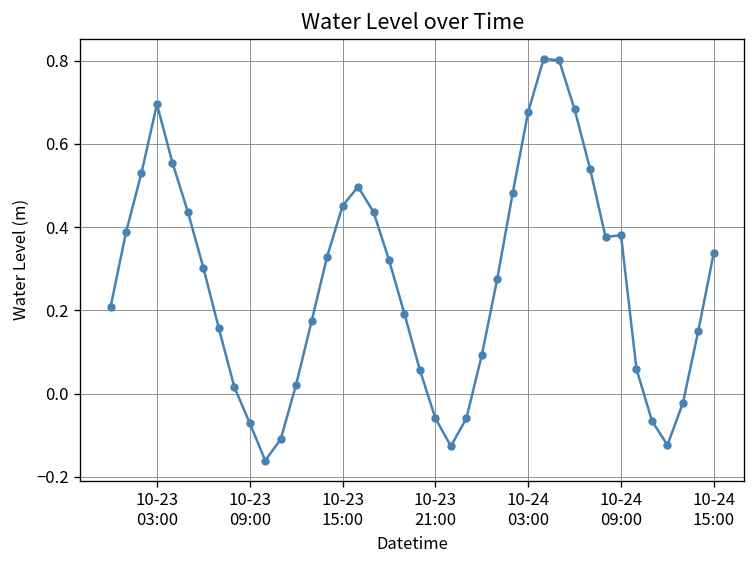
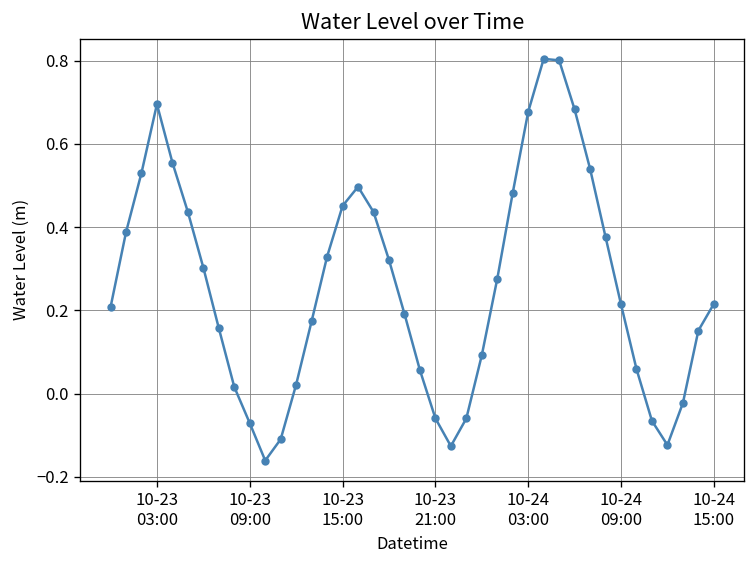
  {
    "10-23 03:00": 0.70,
    "10-23 09:00": -0.07,
    "10-23 15:00": 0.45,
    "10-23 21:00": -0.06,
    "10-24 03:00": 0.68,
-   "10-24 09:00": 0.38,
-   "10-24 15:00": 0.34
+   "10-24 09:00": 0.21,
+   "10-24 15:00": 0.22
  }
